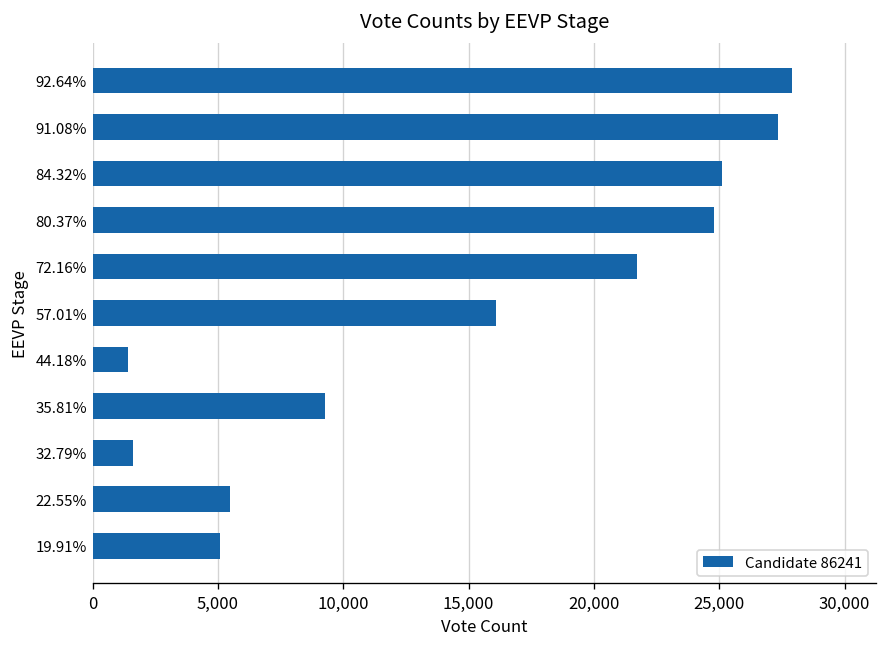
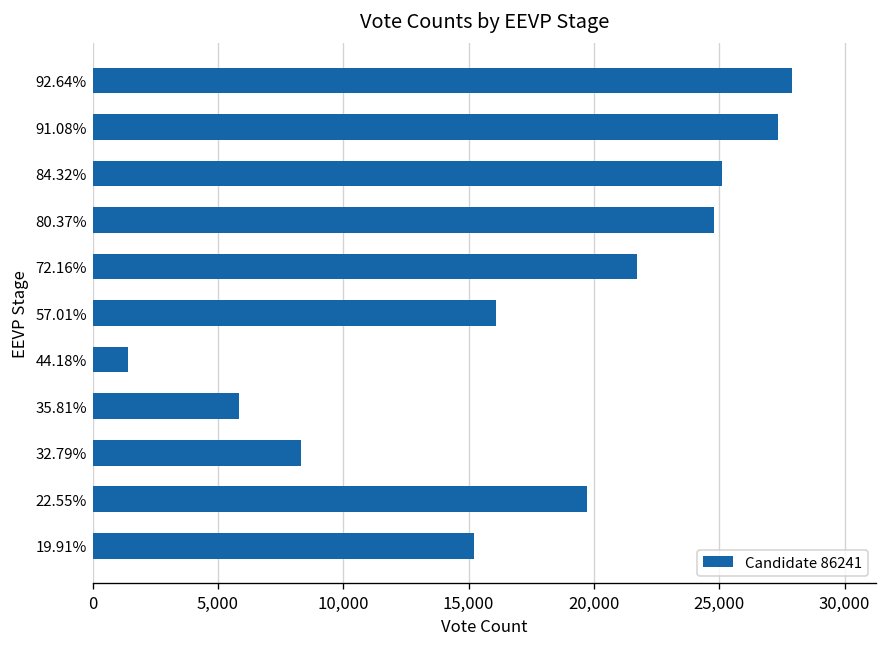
  {
    "92.64%": "27,900",
    "91.08%": "27,300",
    "84.32%": "25,100",
    "80.37%": "24,800",
    "72.16%": "21,700",
    "57.01%": "16,100",
    "44.18%": "1,400",
-   "35.81%": "9,300",
-   "32.79%": "1,600",
-   "22.55%": "5,500",
-   "19.91%": "5,100"
+   "35.81%": "5,800",
+   "32.79%": "8,300",
+   "22.55%": "19,700",
+   "19.91%": "15,200"
  }
